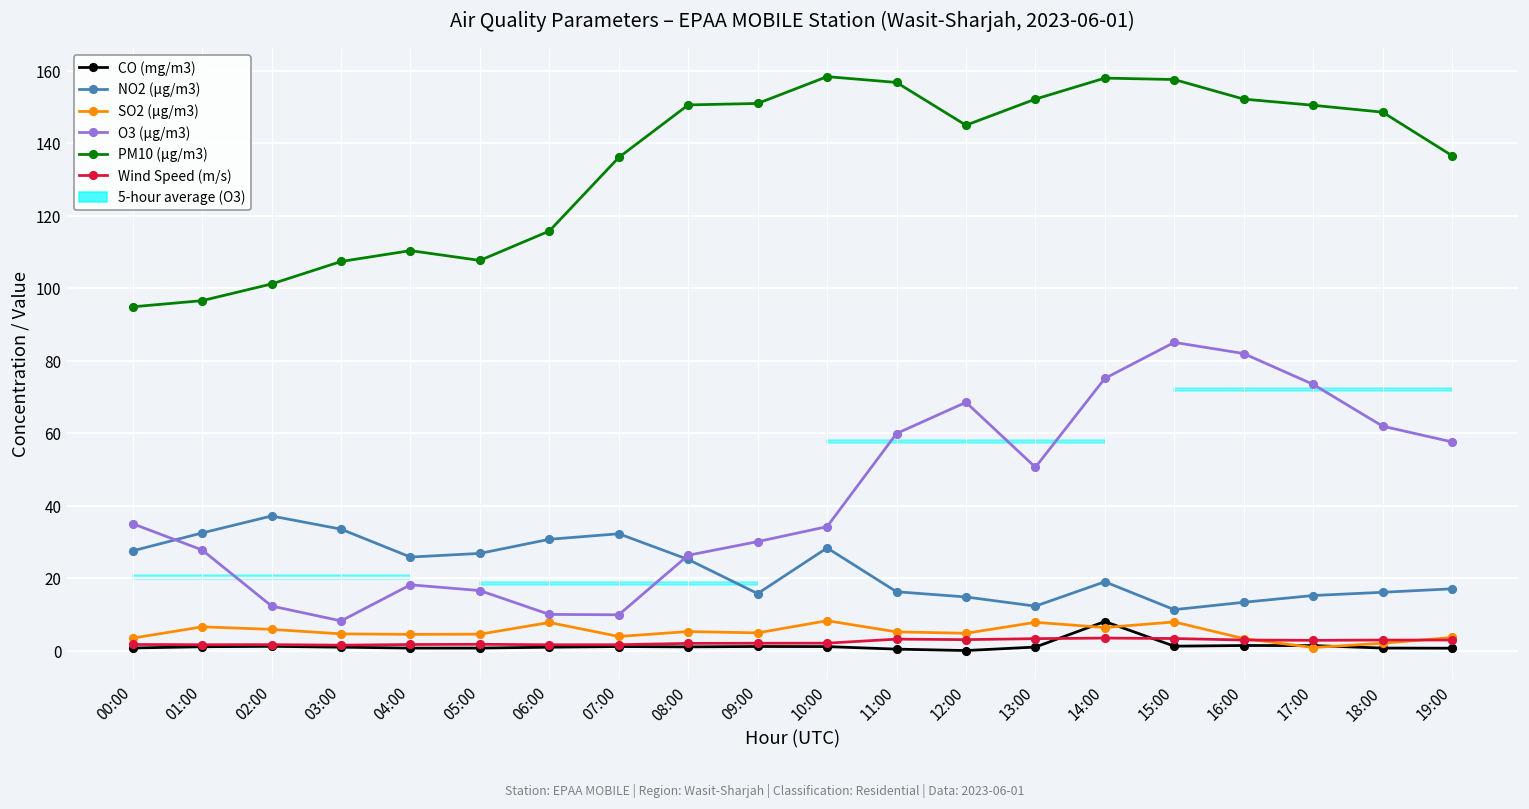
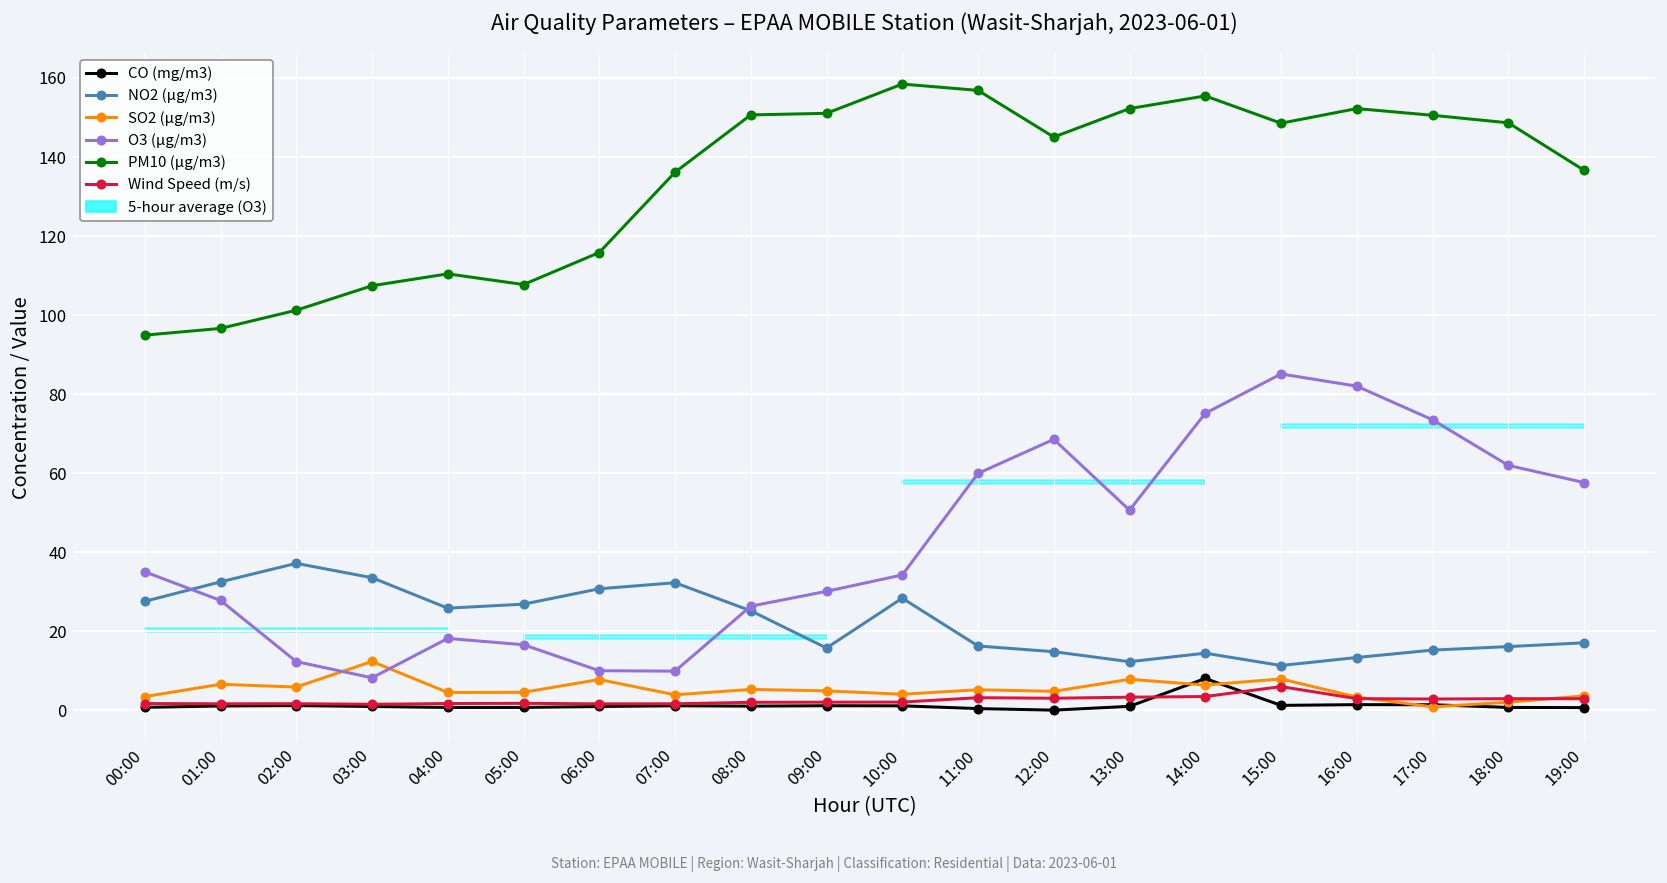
  {
    "CO (mg/m3)": {
      "00:00": 1,
      "04:00": 1,
      "05:00": 1,
      "08:00": 1,
      "09:00": 1,
      "10:00": 1,
      "11:00": 0,
      "12:00": 0,
      "13:00": 1,
      "14:00": 8,
      "15:00": 1,
      "16:00": 1,
      "18:00": 1,
      "19:00": 1
    },
    "NO2 (µg/m3)": {
      "00:00": 28,
      "01:00": 33,
      "02:00": 37,
      "03:00": 34,
      "04:00": 26,
      "05:00": 27,
      "06:00": 31,
      "07:00": 32,
      "08:00": 25,
      "09:00": 16,
      "10:00": 28,
      "11:00": 16,
      "12:00": 15,
      "13:00": 12,
-     "14:00": 19,
+     "14:00": 14,
      "15:00": 11,
      "16:00": 13,
      "17:00": 15,
      "18:00": 16,
      "19:00": 17
    },
    "SO2 (µg/m3)": {
      "00:00": 3,
      "01:00": 7,
      "02:00": 6,
-     "03:00": 5,
+     "03:00": 12,
      "04:00": 5,
      "05:00": 5,
      "06:00": 8,
      "07:00": 4,
      "08:00": 5,
      "09:00": 5,
-     "10:00": 8,
+     "10:00": 4,
      "11:00": 5,
      "12:00": 5,
      "13:00": 8,
      "14:00": 6,
      "15:00": 8,
      "18:00": 2
    },
    "O3 (µg/m3)": {
      "00:00": 35,
      "01:00": 28,
      "02:00": 12,
      "03:00": 8,
      "04:00": 18,
      "05:00": 17,
      "06:00": 10,
      "07:00": 10,
      "08:00": 26,
      "09:00": 30,
      "10:00": 34,
      "11:00": 60,
      "12:00": 69,
      "13:00": 51,
      "14:00": 75,
      "15:00": 85,
      "16:00": 82,
      "17:00": 74,
      "18:00": 62,
      "19:00": 58
    },
    "PM10 (µg/m3)": {
      "00:00": 95,
      "01:00": 97,
      "02:00": 101,
      "03:00": 107,
      "04:00": 110,
      "05:00": 108,
      "06:00": 116,
      "07:00": 136,
      "08:00": 151,
      "09:00": 151,
      "10:00": 158,
      "11:00": 157,
      "12:00": 145,
      "13:00": 152,
-     "14:00": 158,
-     "15:00": 158,
+     "14:00": 155,
+     "15:00": 149,
      "16:00": 152,
      "17:00": 151,
      "18:00": 149,
      "19:00": 137
    },
    "Wind Speed (m/s)": {
      "00:00": 2,
      "04:00": 2,
      "05:00": 2,
      "08:00": 2,
      "09:00": 2,
      "10:00": 2,
      "11:00": 3,
      "12:00": 3,
      "13:00": 3,
      "14:00": 4,
-     "15:00": 3,
+     "15:00": 6,
      "17:00": 3,
      "18:00": 3
    }
  }
